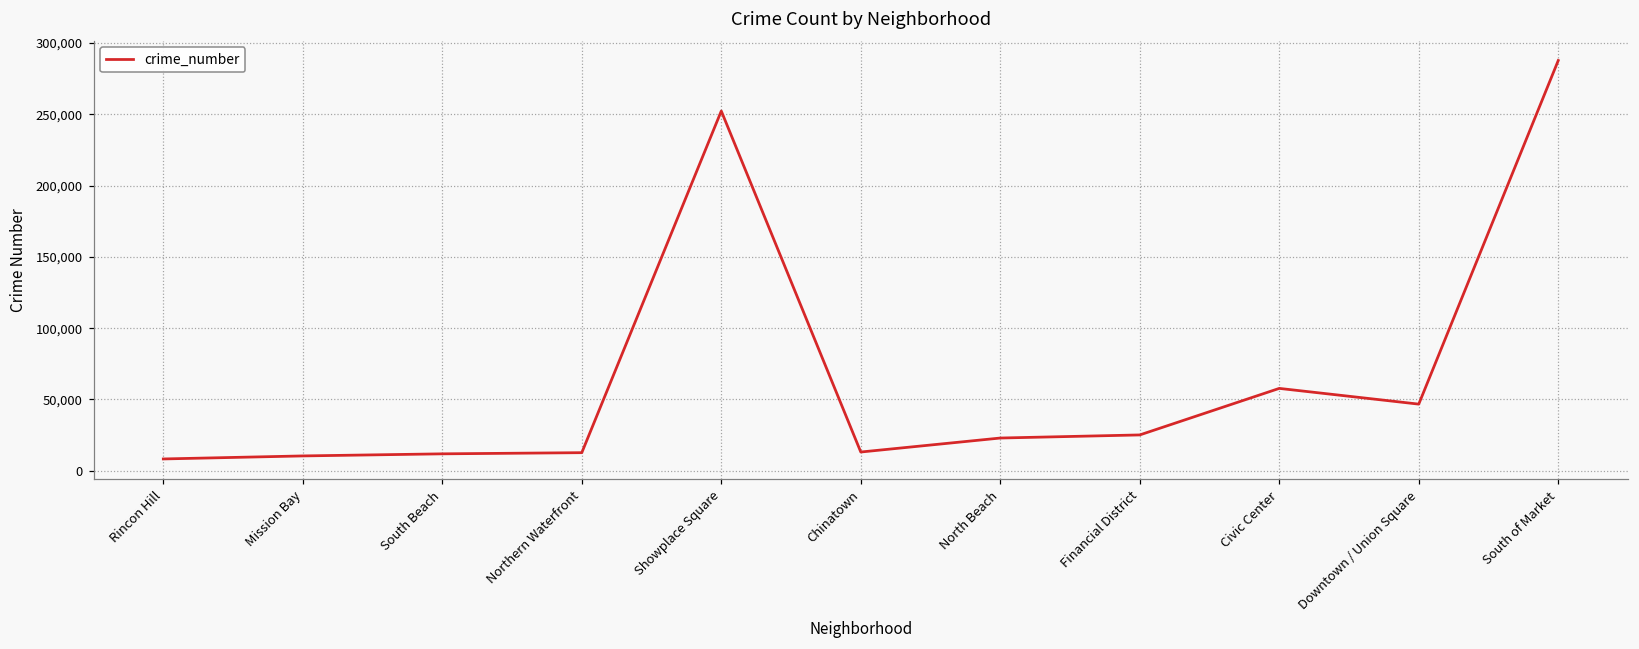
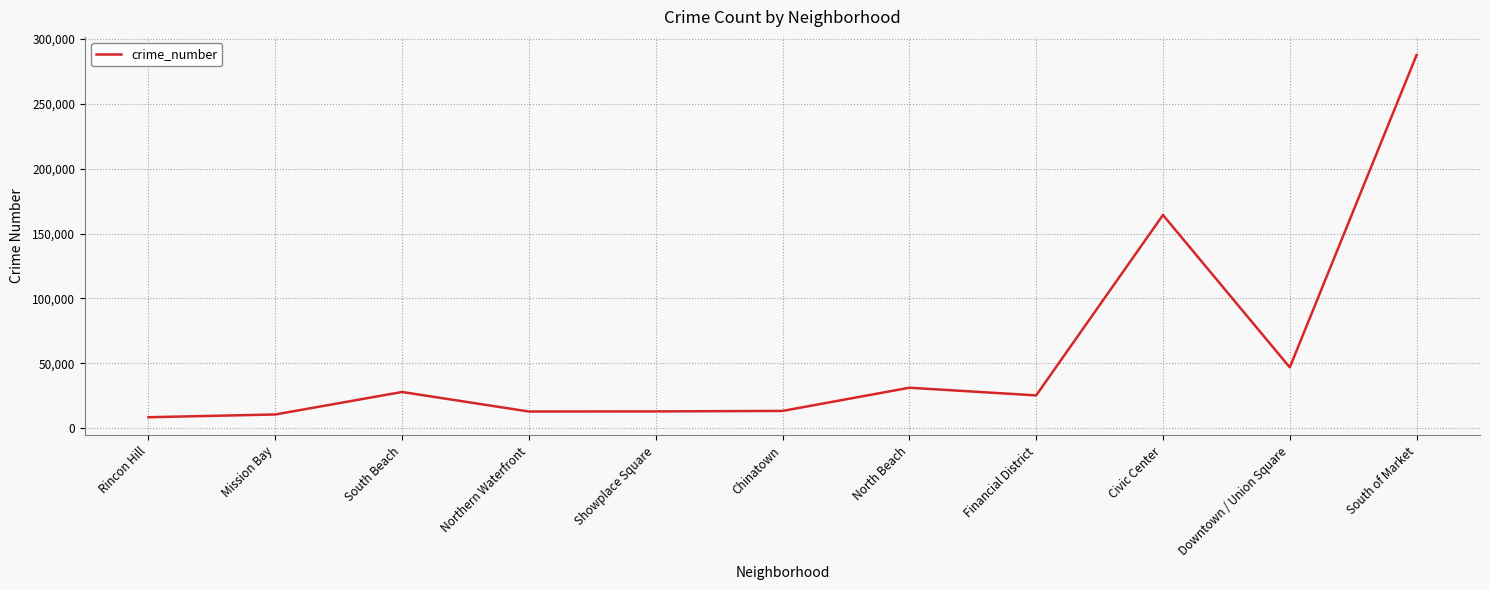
  {
    "Rincon Hill": "8,000",
    "Mission Bay": "10,000",
-   "South Beach": "12,000",
+   "South Beach": "28,000",
    "Northern Waterfront": "13,000",
-   "Showplace Square": "252,000",
+   "Showplace Square": "13,000",
    "Chinatown": "13,000",
-   "North Beach": "23,000",
+   "North Beach": "31,000",
    "Financial District": "25,000",
-   "Civic Center": "58,000",
+   "Civic Center": "164,000",
    "Downtown / Union Square": "47,000",
    "South of Market": "288,000"
  }
